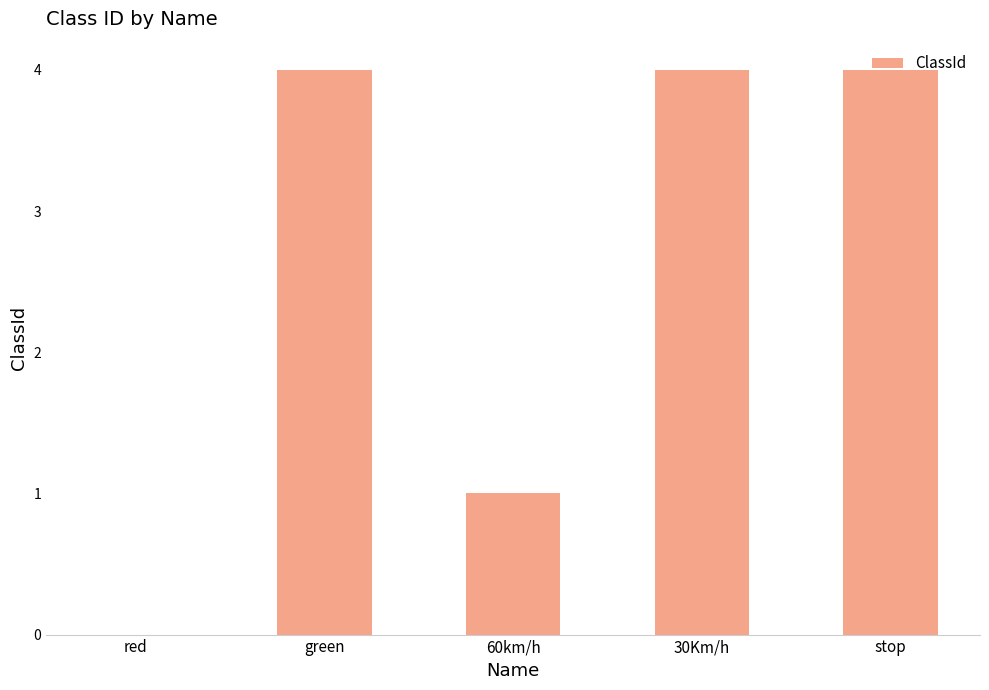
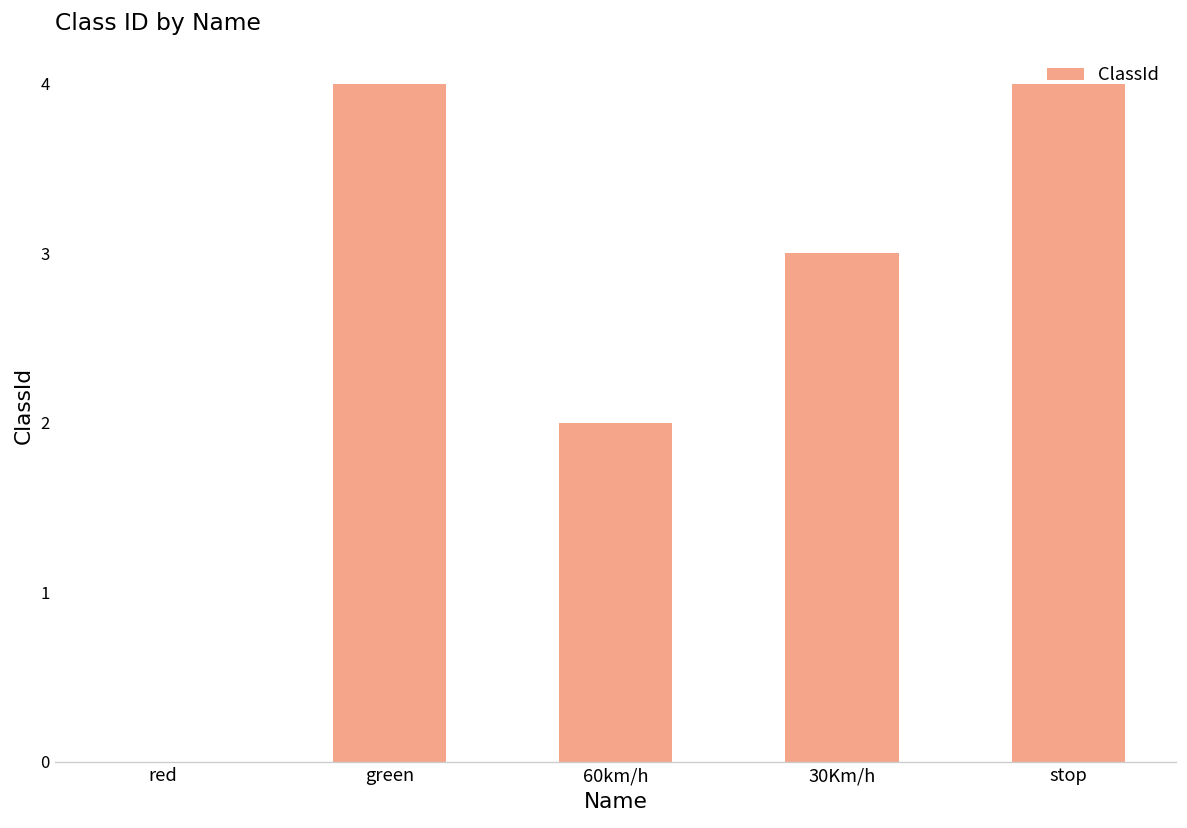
  {
    "red": 0,
    "green": 4,
-   "60km/h": 1,
-   "30Km/h": 4,
+   "60km/h": 2,
+   "30Km/h": 3,
    "stop": 4
  }
